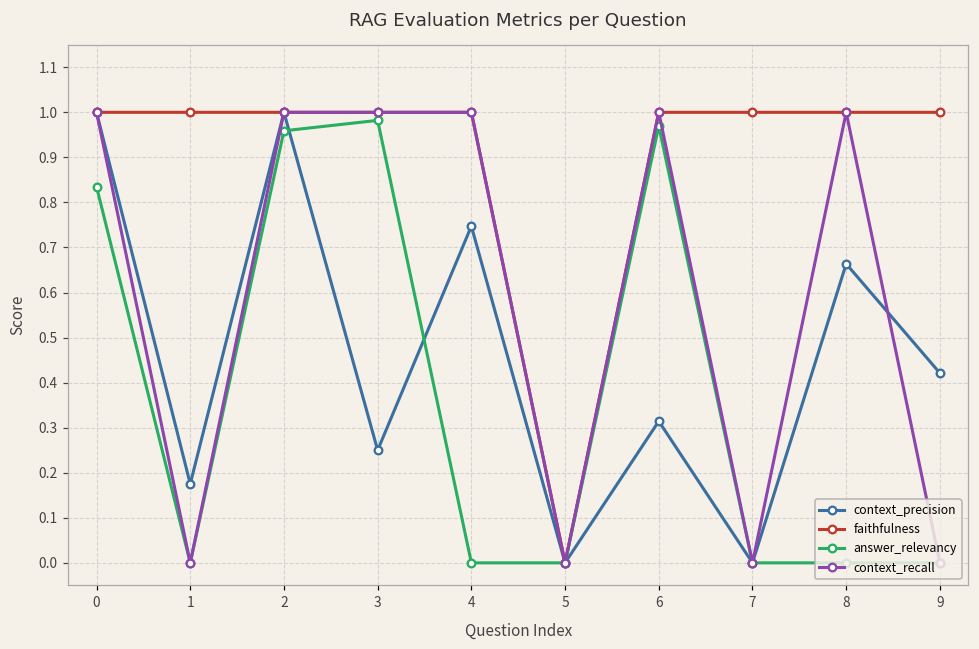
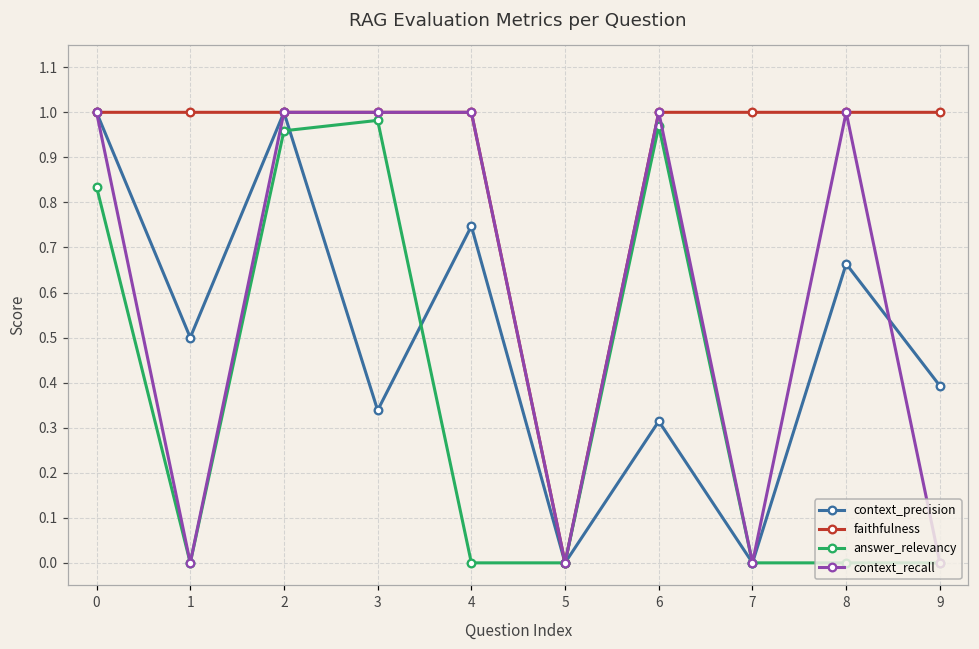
  {
    "context_precision": {
-     "1": 0.18,
-     "3": 0.25,
+     "1": 0.50,
+     "3": 0.34,
      "4": 0.75,
      "6": 0.31,
      "8": 0.66,
-     "9": 0.42
+     "9": 0.39
    },
    "faithfulness": {
      "1": 1.00,
      "7": 1.00,
      "9": 1.00
    },
    "answer_relevancy": {
      "0": 0.83,
      "2": 0.96,
      "3": 0.98,
      "4": 0.00,
      "6": 0.97
    }
  }
